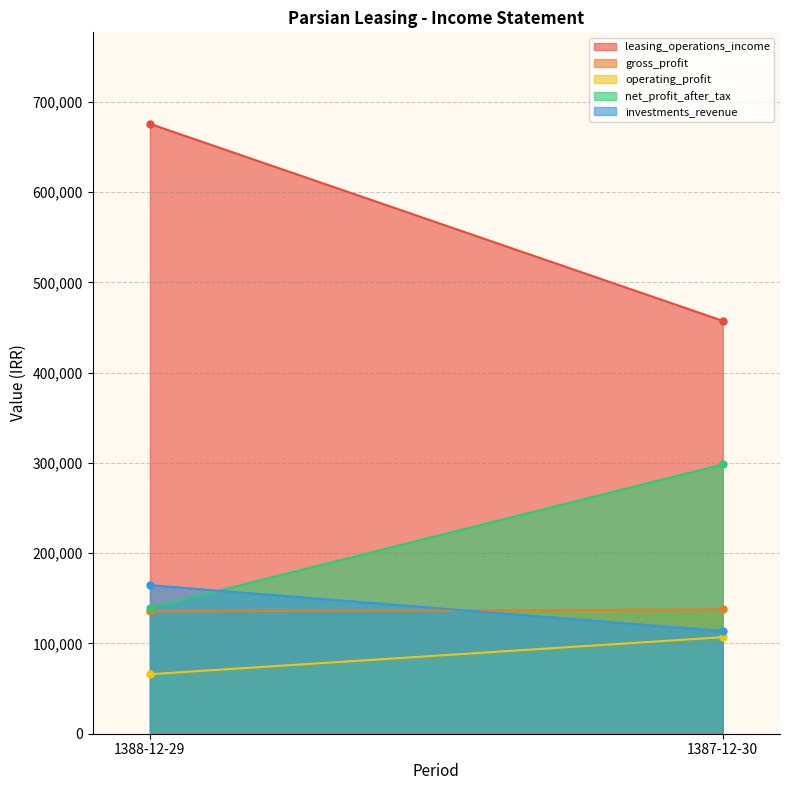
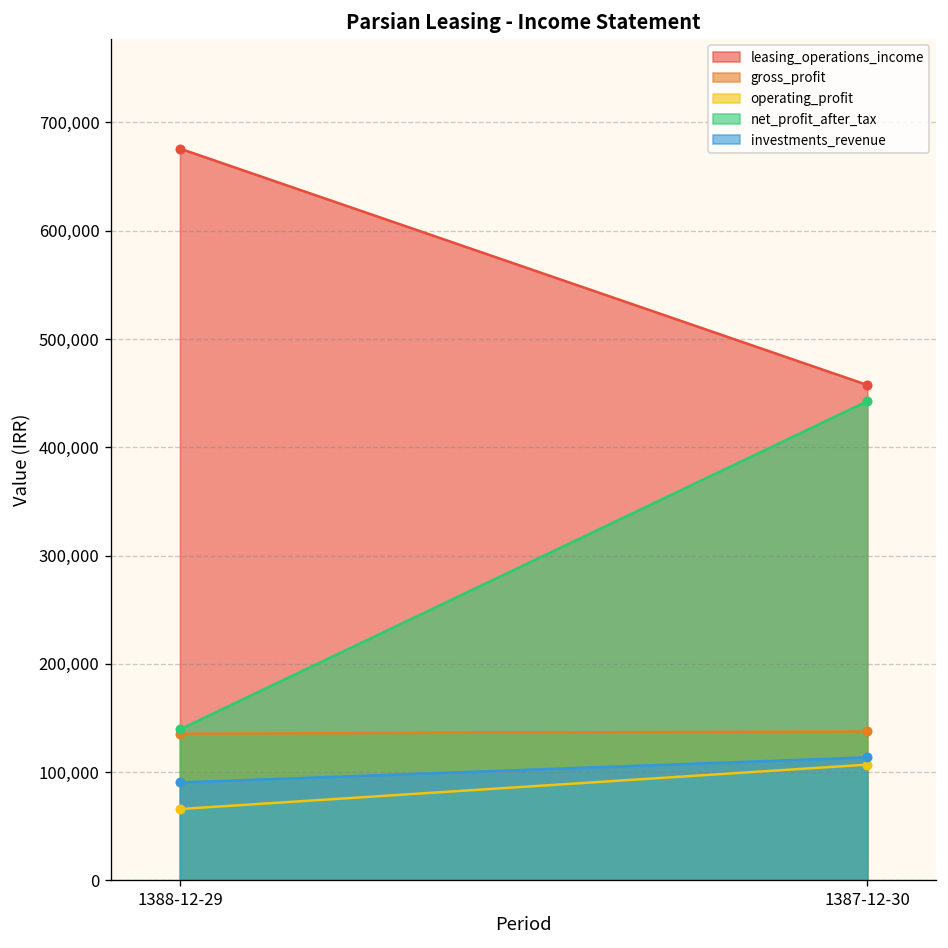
  {
    "operating_profit": {
      "1388-12-29": "70,000",
      "1387-12-30": "110,000"
    },
    "net_profit_after_tax": {
      "1388-12-29": "140,000",
-     "1387-12-30": "300,000"
+     "1387-12-30": "440,000"
    },
    "investments_revenue": {
-     "1388-12-29": "160,000",
+     "1388-12-29": "90,000",
      "1387-12-30": "110,000"
    }
  }
